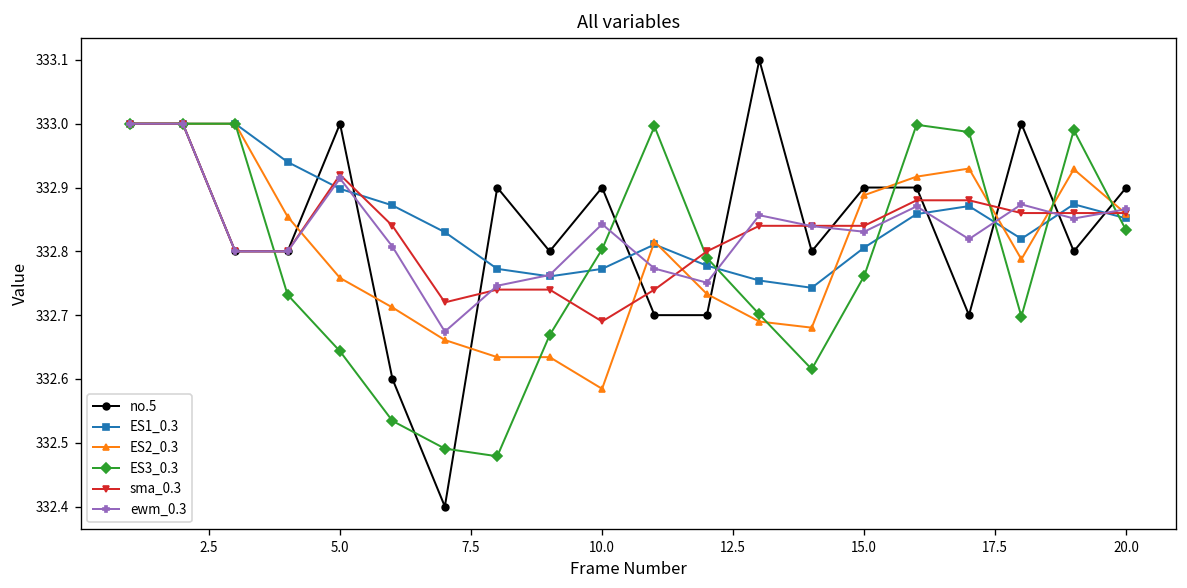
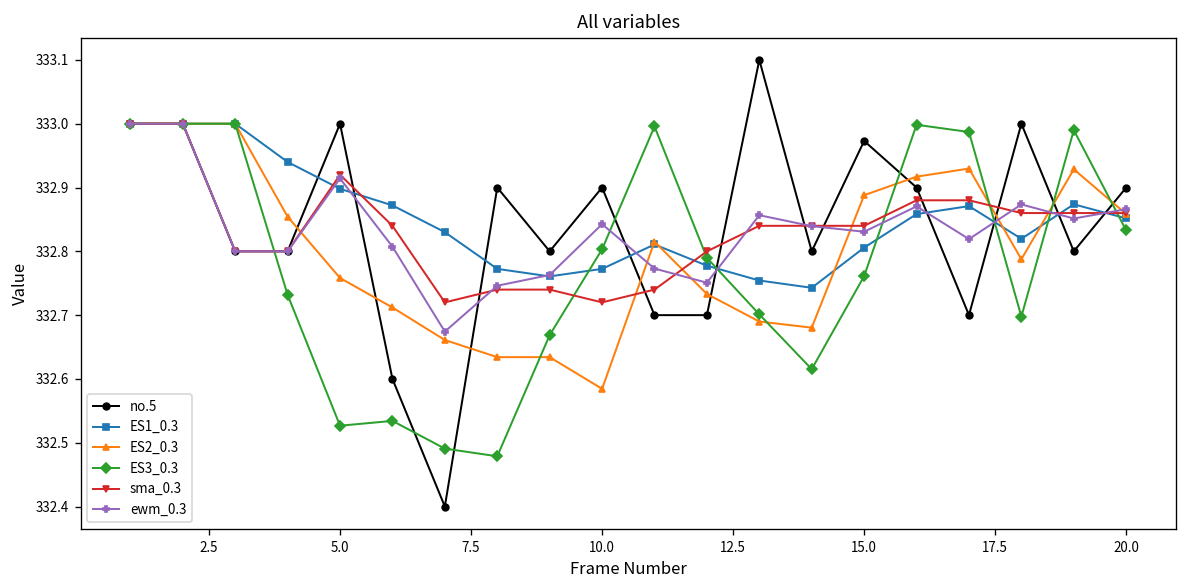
  {
    "no.5": {
      "5.0": 333.00,
      "10.0": 332.90,
-     "15.0": 332.90,
+     "15.0": 332.97,
      "20.0": 332.90
    },
    "ES1_0.3": {
      "5.0": 332.90,
      "10.0": 332.77,
      "15.0": 332.81,
      "20.0": 332.85
    },
    "ES2_0.3": {
      "5.0": 332.76,
      "10.0": 332.58,
      "15.0": 332.89
    },
    "ES3_0.3": {
-     "5.0": 332.64,
+     "5.0": 332.53,
      "10.0": 332.80,
      "15.0": 332.76,
      "20.0": 332.83
    },
    "sma_0.3": {
      "5.0": 332.92,
-     "10.0": 332.69,
+     "10.0": 332.72,
      "15.0": 332.84
    },
    "ewm_0.3": {
      "5.0": 332.91,
      "10.0": 332.84,
      "15.0": 332.83,
      "20.0": 332.87
    }
  }
